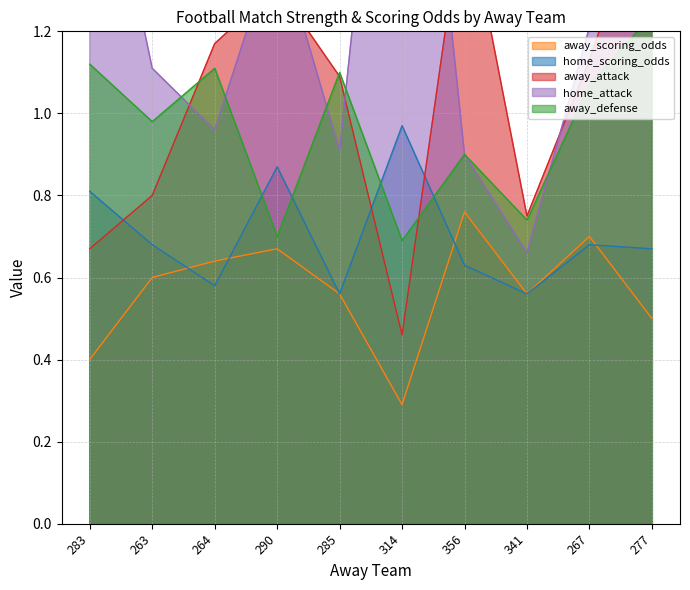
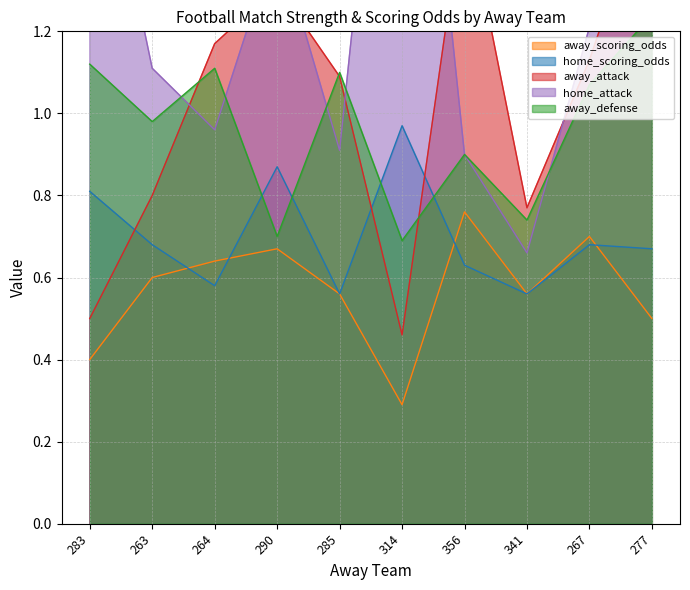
  {
    "away_scoring_odds": {
      "283": 0.40,
      "263": 0.60,
      "264": 0.64,
      "290": 0.67,
      "314": 0.29,
      "356": 0.76,
      "267": 0.70,
      "277": 0.50
    },
    "home_scoring_odds": {
      "283": 0.81,
      "263": 0.68,
      "264": 0.58,
      "290": 0.87,
      "314": 0.97,
      "356": 0.63,
      "267": 0.68,
      "277": 0.67
    },
    "away_attack": {
-     "283": 0.67,
+     "283": 0.50,
      "263": 0.80,
      "264": 1.17,
      "285": 1.09,
      "314": 0.46,
-     "341": 0.75
+     "341": 0.77
    },
    "home_attack": {
      "263": 1.11,
      "264": 0.96,
      "285": 0.91,
      "341": 0.66
    },
    "away_defense": {
      "283": 1.12,
      "263": 0.98,
      "264": 1.11,
      "290": 0.70,
      "285": 1.10,
      "314": 0.69,
      "341": 0.74
    }
  }
